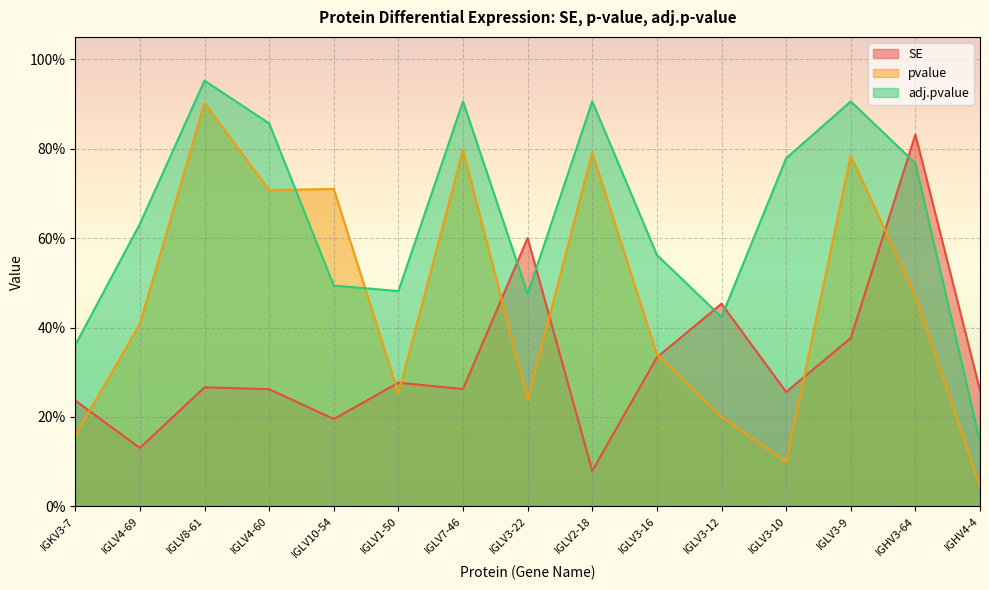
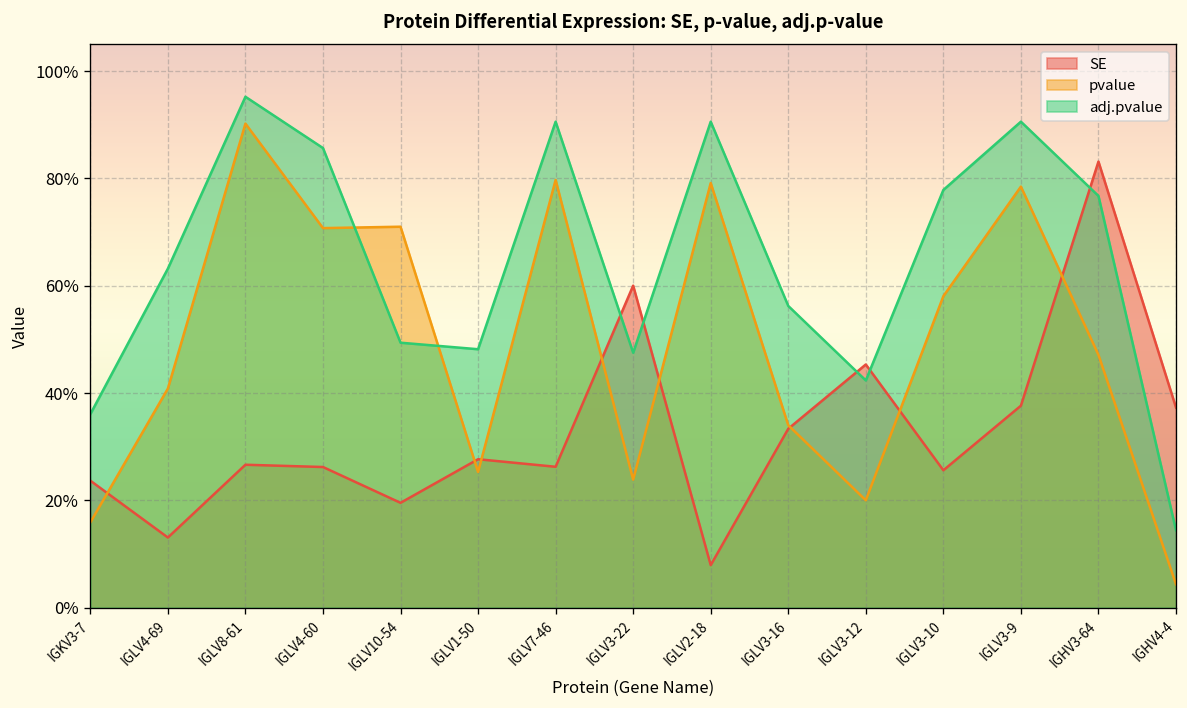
  {
    "SE": {
      "IGKV3-7": "24%",
      "IGLV4-69": "13%",
      "IGLV8-61": "27%",
      "IGLV4-60": "26%",
      "IGLV10-54": "20%",
      "IGLV1-50": "28%",
      "IGLV7-46": "26%",
      "IGLV3-22": "60%",
      "IGLV2-18": "8%",
      "IGLV3-16": "33%",
      "IGLV3-12": "45%",
      "IGLV3-10": "26%",
      "IGLV3-9": "38%",
      "IGHV3-64": "83%",
-     "IGHV4-4": "26%"
+     "IGHV4-4": "37%"
    },
    "pvalue": {
      "IGKV3-7": "16%",
      "IGLV4-69": "41%",
      "IGLV8-61": "90%",
      "IGLV4-60": "71%",
      "IGLV10-54": "71%",
      "IGLV1-50": "25%",
      "IGLV7-46": "80%",
      "IGLV3-22": "24%",
      "IGLV2-18": "79%",
      "IGLV3-16": "34%",
      "IGLV3-12": "20%",
-     "IGLV3-10": "10%",
+     "IGLV3-10": "58%",
      "IGLV3-9": "78%",
      "IGHV3-64": "47%",
      "IGHV4-4": "4%"
    },
    "adj.pvalue": {
      "IGKV3-7": "36%",
      "IGLV4-69": "63%",
      "IGLV8-61": "95%",
      "IGLV4-60": "86%",
      "IGLV10-54": "49%",
      "IGLV1-50": "48%",
      "IGLV7-46": "91%",
      "IGLV3-22": "48%",
      "IGLV2-18": "91%",
      "IGLV3-16": "56%",
      "IGLV3-12": "42%",
      "IGLV3-10": "78%",
      "IGLV3-9": "91%",
      "IGHV3-64": "77%",
      "IGHV4-4": "14%"
    }
  }
